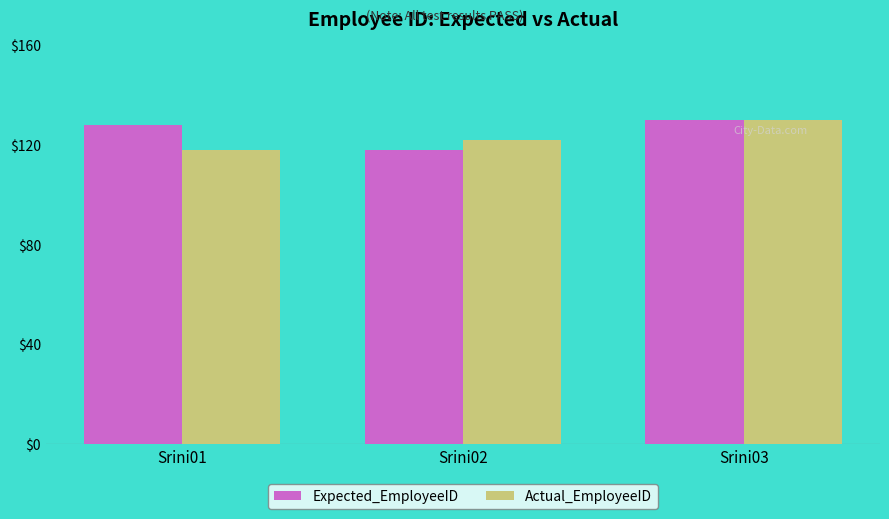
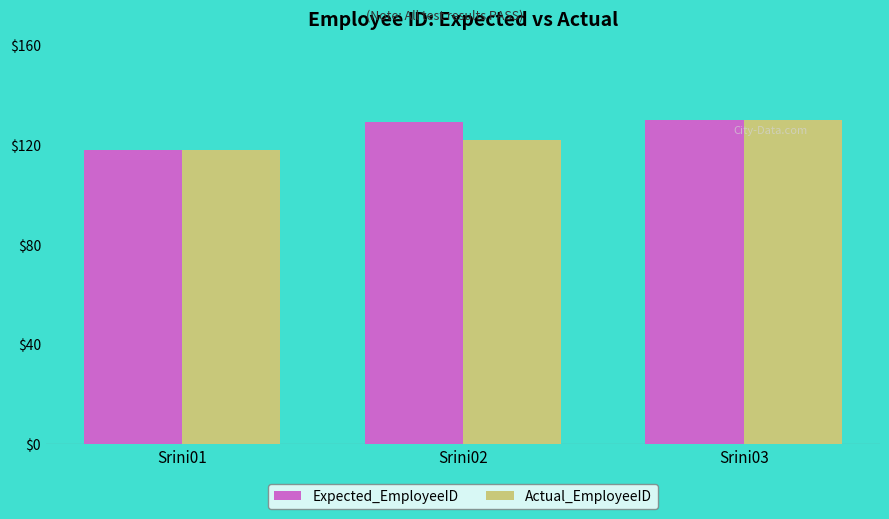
  {
    "Expected_EmployeeID": {
-     "Srini01": "$128",
-     "Srini02": "$118",
+     "Srini01": "$118",
+     "Srini02": "$129",
      "Srini03": "$130"
    },
    "Actual_EmployeeID": {
      "Srini01": "$118",
      "Srini02": "$122",
      "Srini03": "$130"
    }
  }
